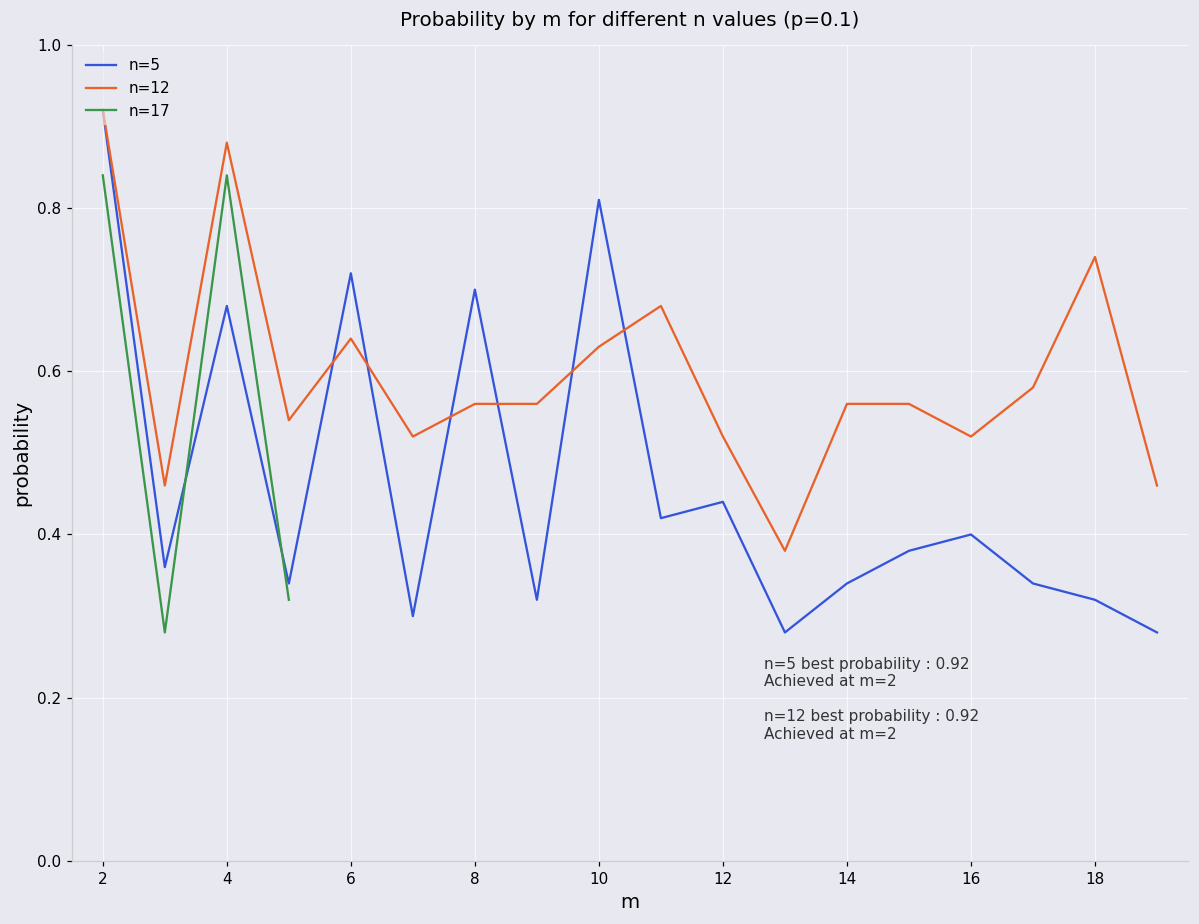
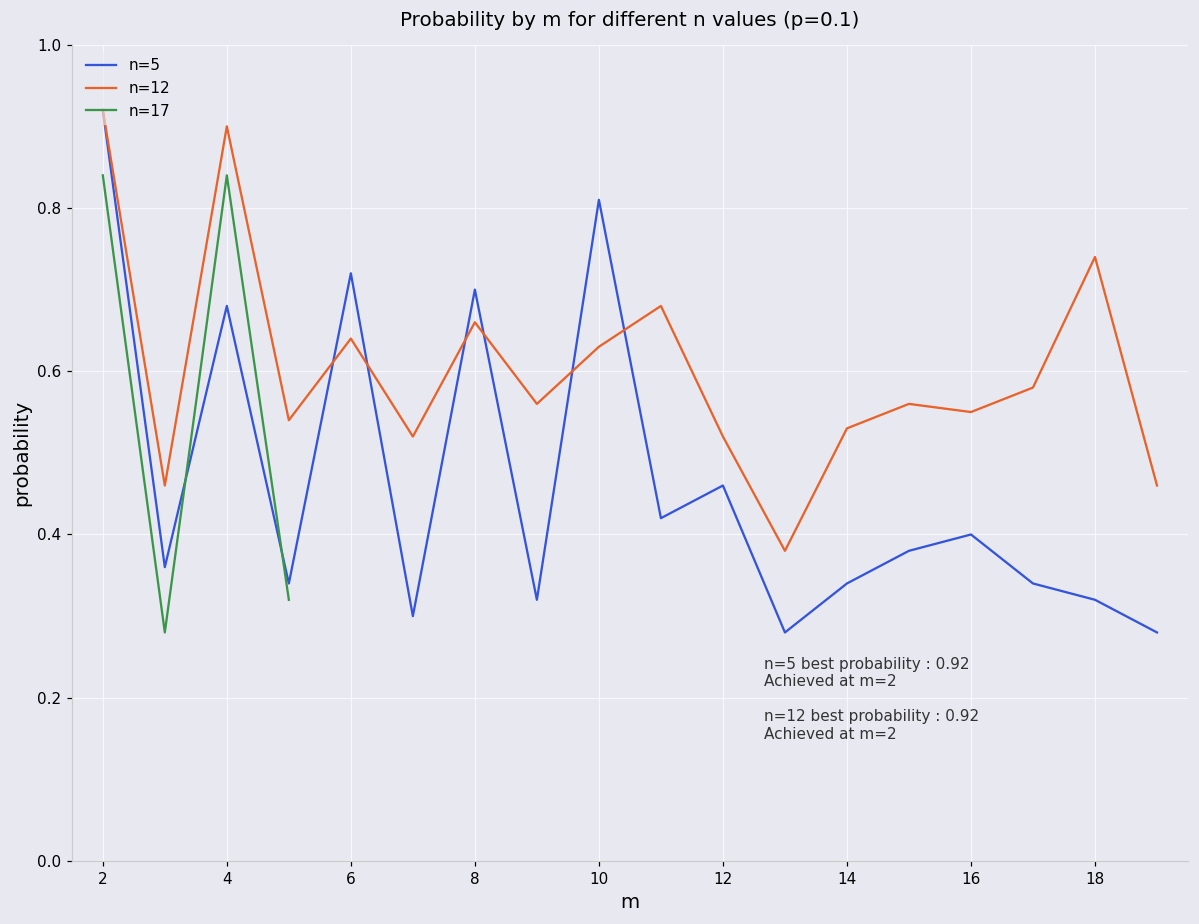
  {
    "n=5": {
      "4": 0.68,
      "6": 0.72,
      "8": 0.70,
      "10": 0.81,
-     "12": 0.44,
+     "12": 0.46,
      "14": 0.34,
      "16": 0.40,
      "18": 0.32
    },
    "n=12": {
-     "4": 0.88,
+     "4": 0.90,
      "6": 0.64,
-     "8": 0.56,
+     "8": 0.66,
      "10": 0.63,
      "12": 0.52,
-     "14": 0.56,
-     "16": 0.52,
+     "14": 0.53,
+     "16": 0.55,
      "18": 0.74
    },
    "n=17": {
      "2": 0.84,
      "4": 0.84
    }
  }
